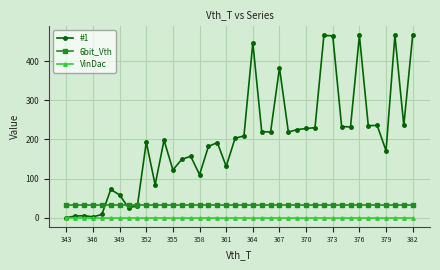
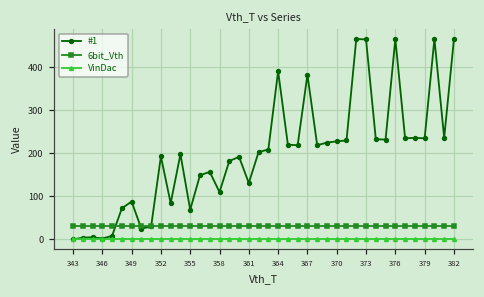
  {
    "#1": {
-     "349": 60,
+     "349": 90,
      "352": 190,
-     "355": 120,
+     "355": 70,
      "358": 110,
      "361": 130,
-     "364": 450,
+     "364": 390,
      "367": 380,
      "370": 230,
      "373": 470,
      "376": 470,
-     "379": 170,
+     "379": 240,
      "382": 470
    },
    "6bit_Vth": {
      "343": 30,
      "346": 30,
      "349": 30,
      "352": 30,
      "355": 30,
      "358": 30,
      "361": 30,
      "364": 30,
      "367": 30,
      "370": 30,
      "373": 30,
      "376": 30,
      "379": 30,
      "382": 30
    },
    "VinDac": {
      "349": 0,
      "352": 0,
      "355": 0,
      "358": 0,
      "361": 0,
      "364": 0,
      "367": 0,
      "370": 0,
      "373": 0,
      "376": 0,
      "379": 0,
      "382": 0
    }
  }
